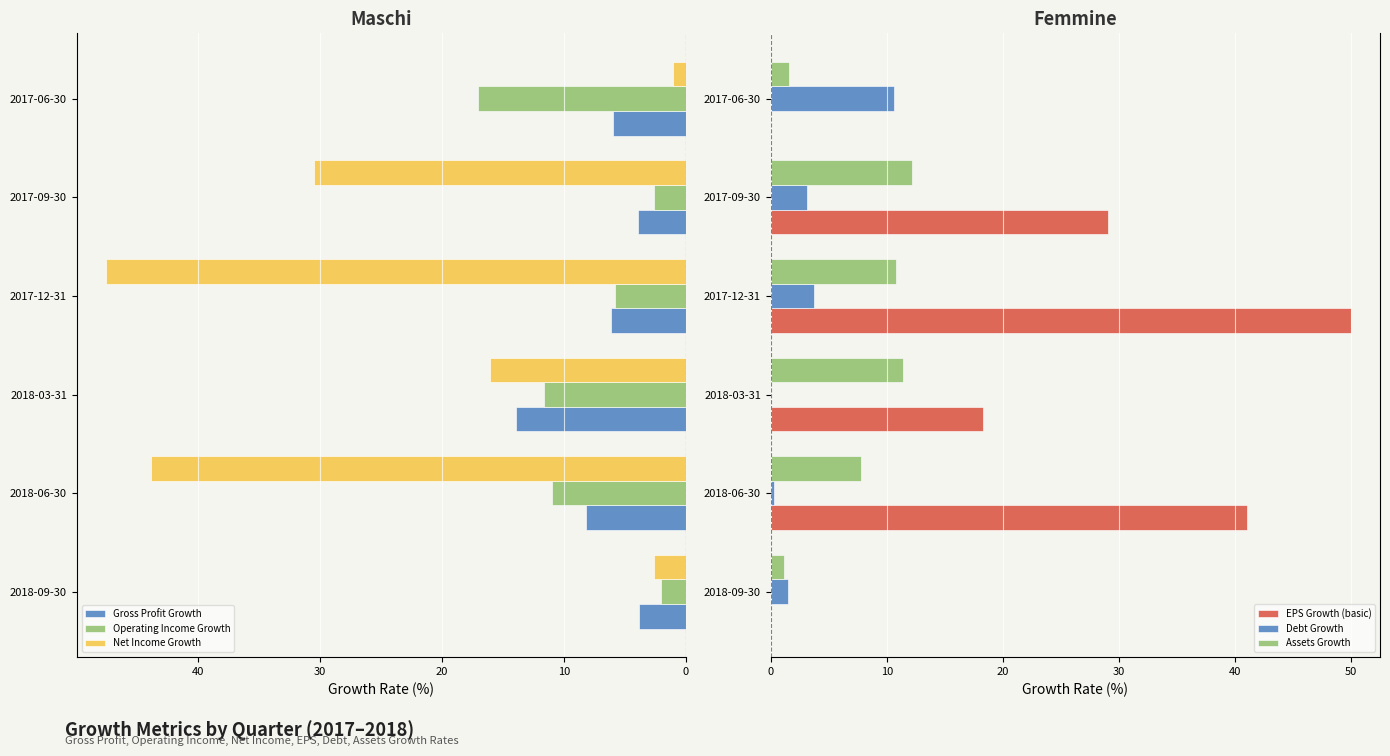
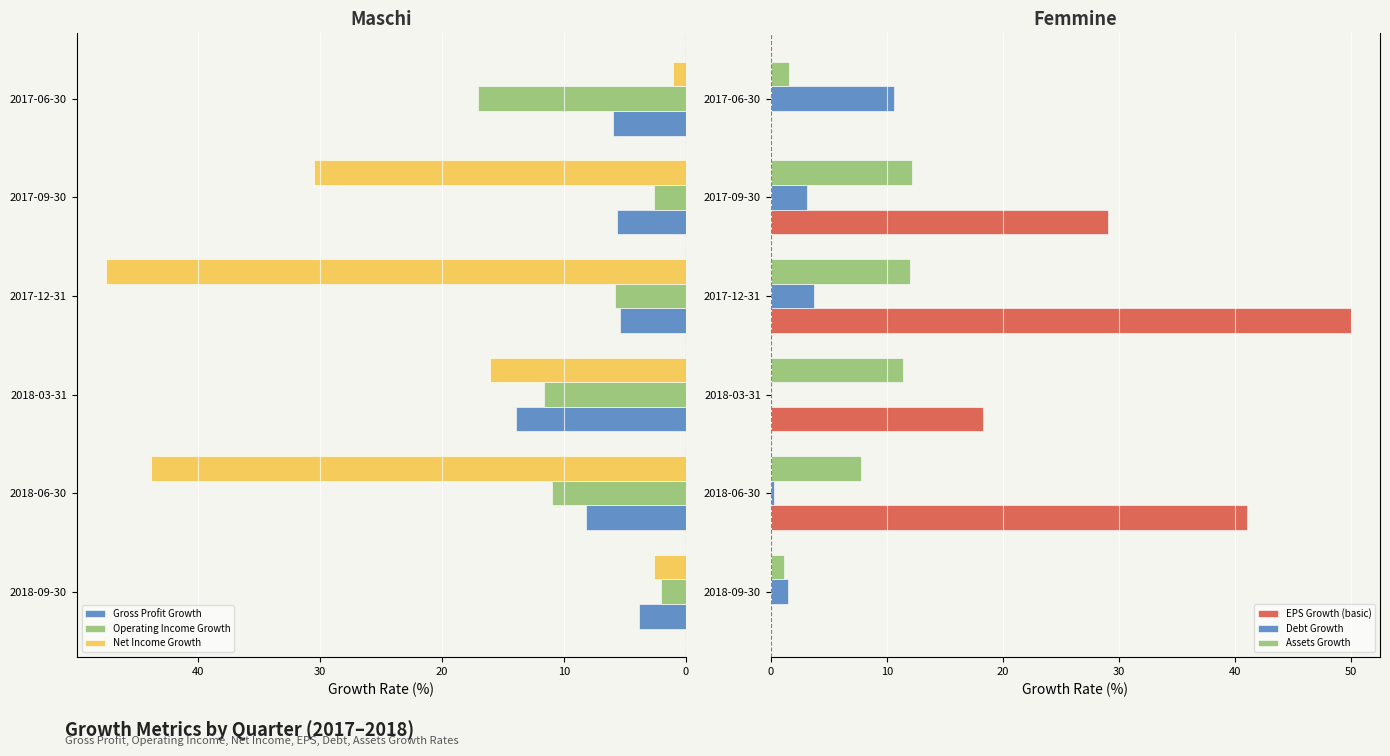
  {
    "Maschi": {
      "Gross Profit Growth": {
        "2017-06-30": 6.0,
-       "2017-09-30": 3.9,
-       "2017-12-31": 6.1,
+       "2017-09-30": 5.7,
+       "2017-12-31": 5.4,
        "2018-03-31": 13.9,
        "2018-06-30": 8.2,
        "2018-09-30": 3.8
      },
      "Operating Income Growth": {
        "2017-06-30": 17.0,
        "2017-09-30": 2.6,
        "2017-12-31": 5.8,
        "2018-03-31": 11.6,
        "2018-06-30": 11.0,
        "2018-09-30": 2.1
      },
      "Net Income Growth": {
        "2017-06-30": 1.0,
        "2017-09-30": 30.5,
        "2017-12-31": 47.6,
        "2018-03-31": 16.1,
        "2018-06-30": 43.8,
        "2018-09-30": 2.7
      }
    },
    "Femmine": {
      "EPS Growth (basic)": {
        "2017-06-30": 0.0,
        "2017-09-30": 29.0,
        "2017-12-31": 50.0,
        "2018-03-31": 18.3,
        "2018-06-30": 41.0,
        "2018-09-30": 0.0
      },
      "Debt Growth": {
        "2017-06-30": 10.6,
        "2017-09-30": 3.1,
        "2017-12-31": 3.7,
        "2018-06-30": 0.2,
        "2018-09-30": 1.5
      },
      "Assets Growth": {
        "2017-06-30": 1.6,
        "2017-09-30": 12.2,
-       "2017-12-31": 10.8,
+       "2017-12-31": 12.0,
        "2018-03-31": 11.4,
        "2018-06-30": 7.7,
        "2018-09-30": 1.1
      }
    }
  }
